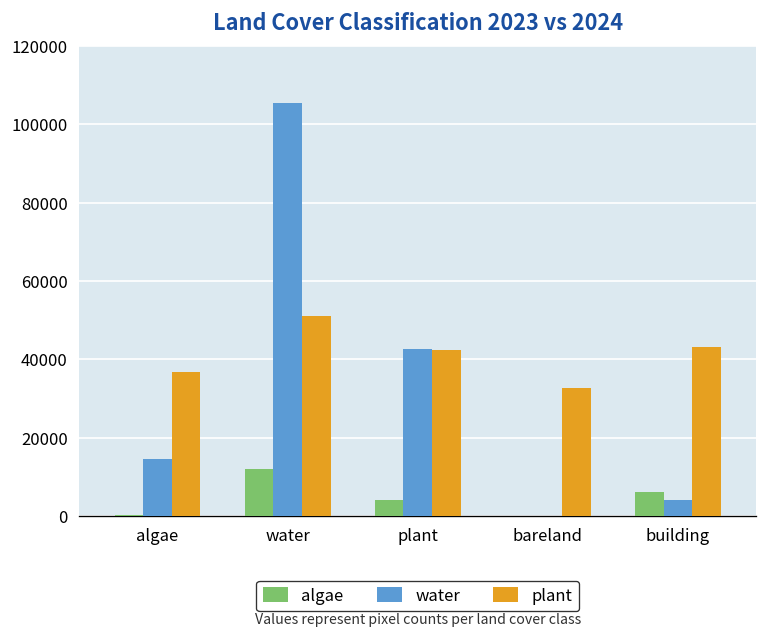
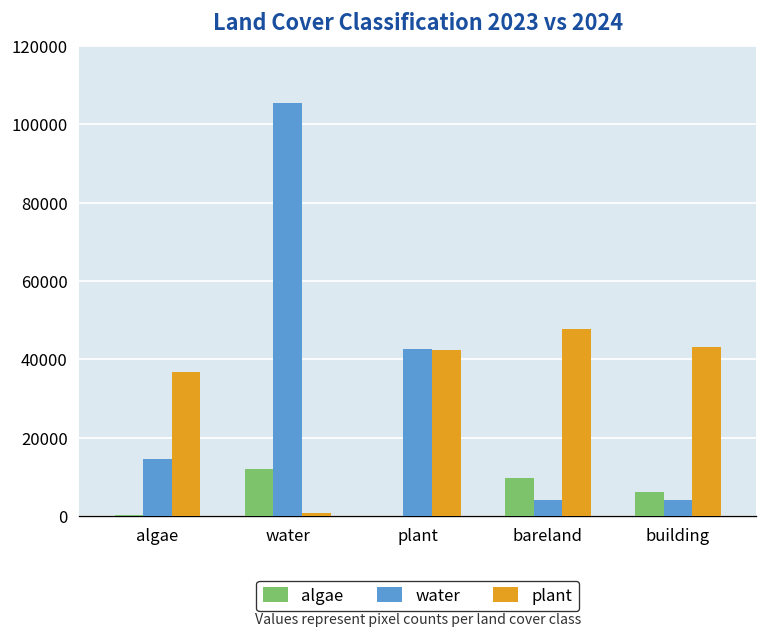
  {
    "algae": {
      "water": 12000,
-     "plant": 4000,
-     "bareland": 0,
+     "plant": 0,
+     "bareland": 10000,
      "building": 6000
    },
    "water": {
      "algae": 14000,
      "water": 105000,
      "plant": 43000,
-     "bareland": 0,
+     "bareland": 4000,
      "building": 4000
    },
    "plant": {
      "algae": 37000,
-     "water": 51000,
+     "water": 1000,
      "plant": 42000,
-     "bareland": 33000,
+     "bareland": 48000,
      "building": 43000
    }
  }
